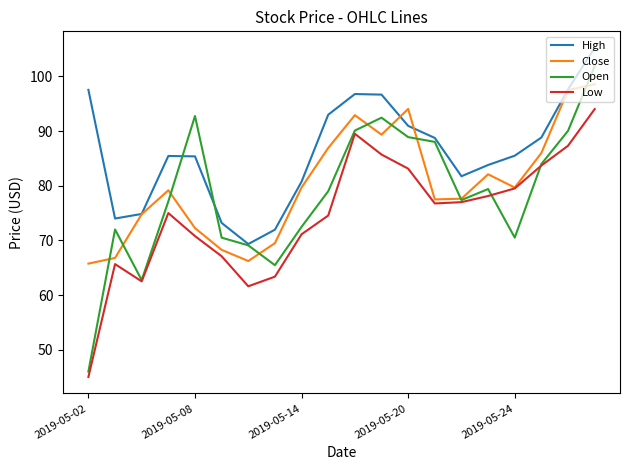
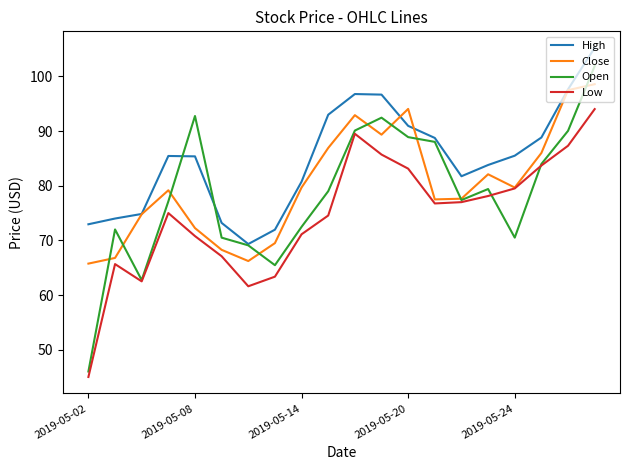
  {
    "High": {
-     "2019-05-02": 98,
+     "2019-05-02": 73,
      "2019-05-08": 85,
      "2019-05-14": 81,
      "2019-05-20": 91,
      "2019-05-24": 86
    },
    "Close": {
      "2019-05-02": 66,
      "2019-05-08": 72,
      "2019-05-14": 80,
      "2019-05-20": 94
    },
    "Open": {
      "2019-05-02": 46,
      "2019-05-08": 93,
      "2019-05-14": 72,
      "2019-05-20": 89,
      "2019-05-24": 71
    },
    "Low": {
      "2019-05-02": 45,
      "2019-05-08": 71,
      "2019-05-14": 71,
      "2019-05-20": 83
    }
  }
